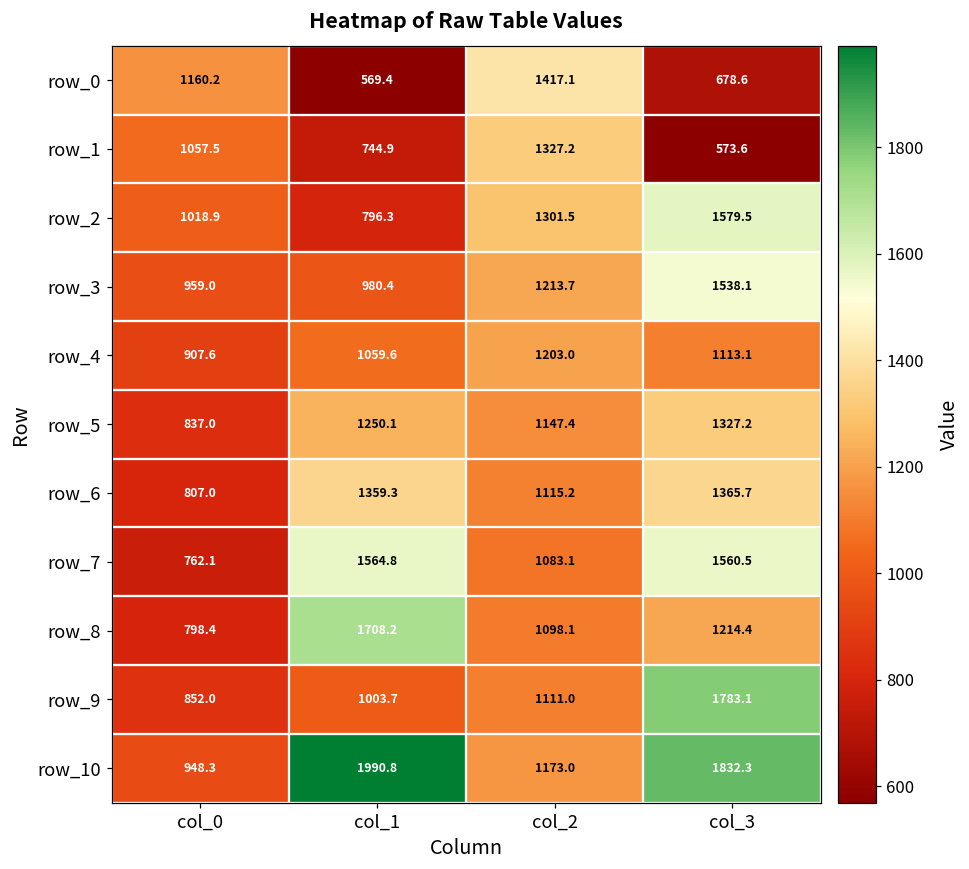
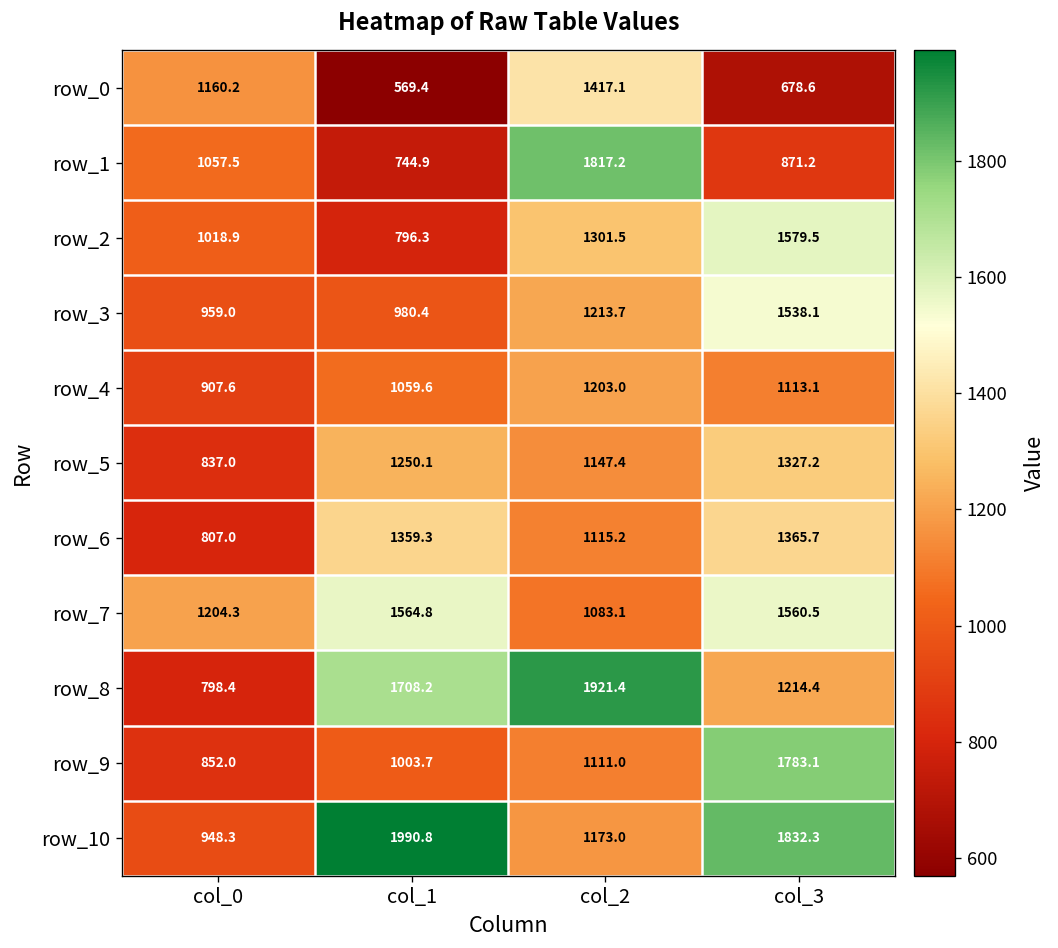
  {
    "row_0": {
      "col_0": 1160.2,
      "col_1": 569.4,
      "col_2": 1417.1,
      "col_3": 678.6
    },
    "row_1": {
      "col_0": 1057.5,
      "col_1": 744.9,
-     "col_2": 1327.2,
-     "col_3": 573.6
+     "col_2": 1817.2,
+     "col_3": 871.2
    },
    "row_2": {
      "col_0": 1018.9,
      "col_1": 796.3,
      "col_2": 1301.5,
      "col_3": 1579.5
    },
    "row_3": {
      "col_0": 959.0,
      "col_1": 980.4,
      "col_2": 1213.7,
      "col_3": 1538.1
    },
    "row_4": {
      "col_0": 907.6,
      "col_1": 1059.6,
      "col_2": 1203.0,
      "col_3": 1113.1
    },
    "row_5": {
      "col_0": 837.0,
      "col_1": 1250.1,
      "col_2": 1147.4,
      "col_3": 1327.2
    },
    "row_6": {
      "col_0": 807.0,
      "col_1": 1359.3,
      "col_2": 1115.2,
      "col_3": 1365.7
    },
    "row_7": {
-     "col_0": 762.1,
+     "col_0": 1204.3,
      "col_1": 1564.8,
      "col_2": 1083.1,
      "col_3": 1560.5
    },
    "row_8": {
      "col_0": 798.4,
      "col_1": 1708.2,
-     "col_2": 1098.1,
+     "col_2": 1921.4,
      "col_3": 1214.4
    },
    "row_9": {
      "col_0": 852.0,
      "col_1": 1003.7,
      "col_2": 1111.0,
      "col_3": 1783.1
    },
    "row_10": {
      "col_0": 948.3,
      "col_1": 1990.8,
      "col_2": 1173.0,
      "col_3": 1832.3
    }
  }
